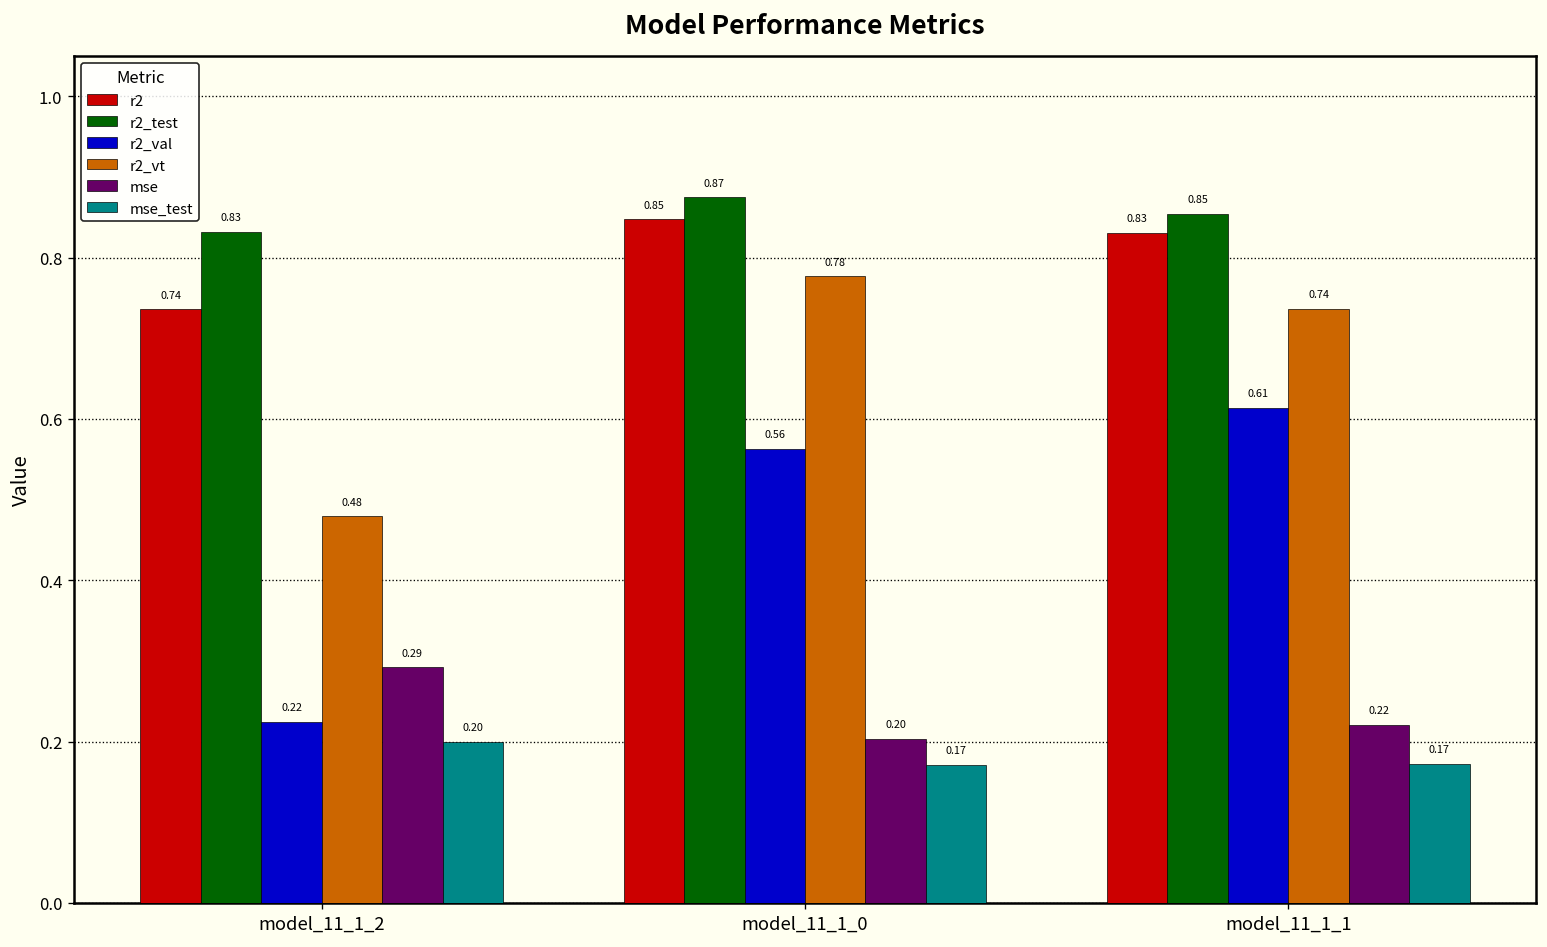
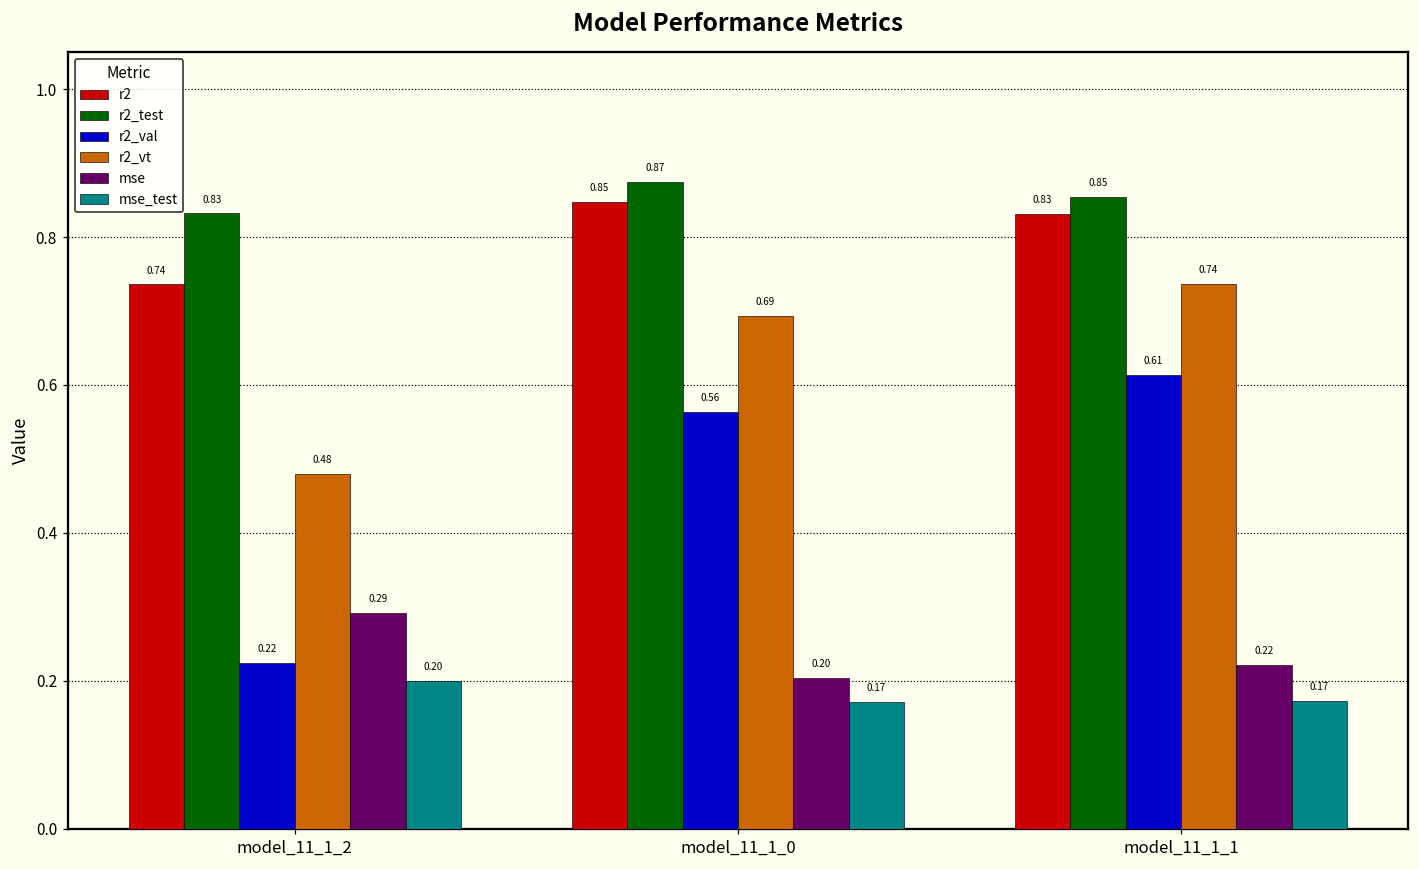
  {
    "r2": {
      "model_11_1_2": 0.74,
      "model_11_1_0": 0.85,
      "model_11_1_1": 0.83
    },
    "r2_test": {
      "model_11_1_2": 0.83,
      "model_11_1_0": 0.87,
      "model_11_1_1": 0.85
    },
    "r2_val": {
      "model_11_1_2": 0.22,
      "model_11_1_0": 0.56,
      "model_11_1_1": 0.61
    },
    "r2_vt": {
      "model_11_1_2": 0.48,
-     "model_11_1_0": 0.78,
+     "model_11_1_0": 0.69,
      "model_11_1_1": 0.74
    },
    "mse": {
      "model_11_1_2": 0.29,
      "model_11_1_0": 0.20,
      "model_11_1_1": 0.22
    },
    "mse_test": {
      "model_11_1_2": 0.20,
      "model_11_1_0": 0.17,
      "model_11_1_1": 0.17
    }
  }
